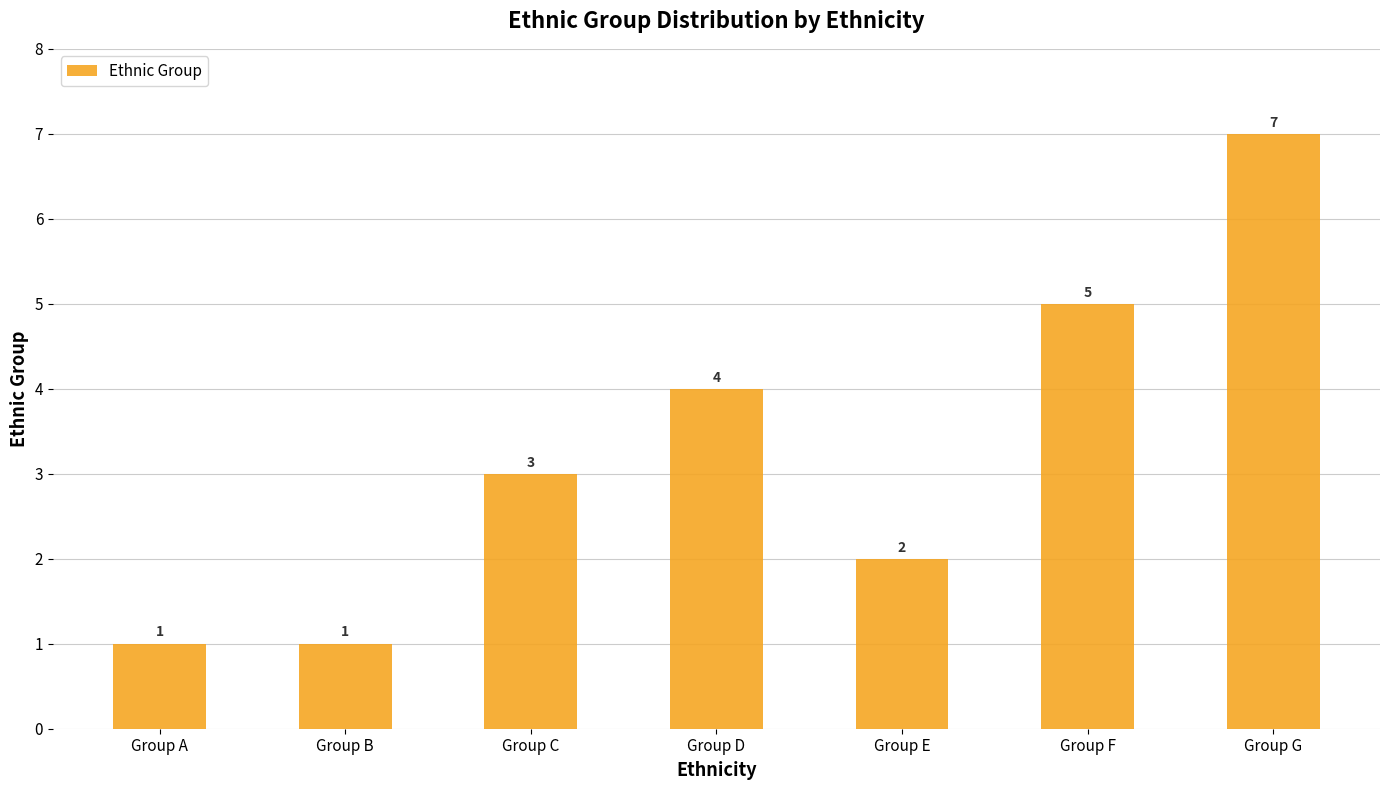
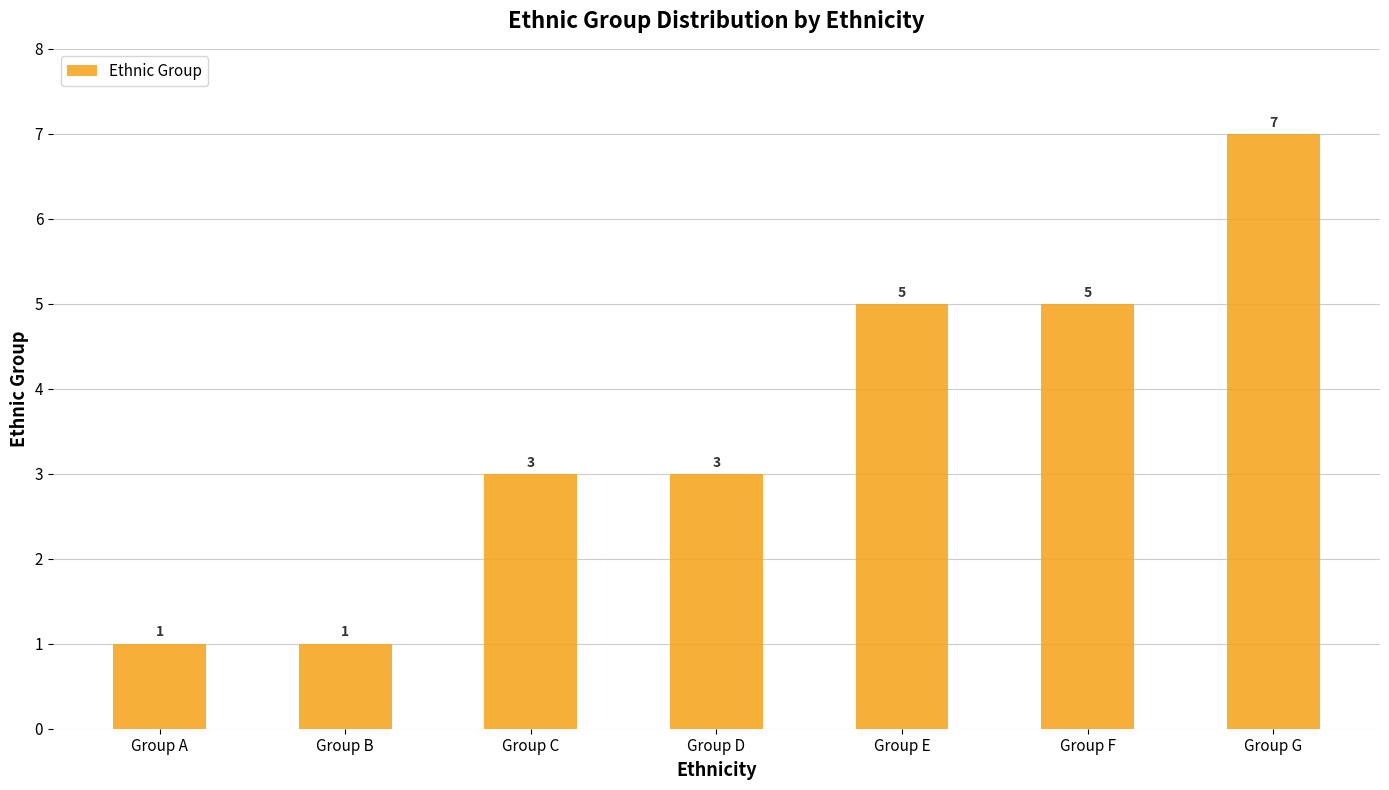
  {
    "Group A": 1,
    "Group B": 1,
    "Group C": 3,
-   "Group D": 4,
-   "Group E": 2,
+   "Group D": 3,
+   "Group E": 5,
    "Group F": 5,
    "Group G": 7
  }
